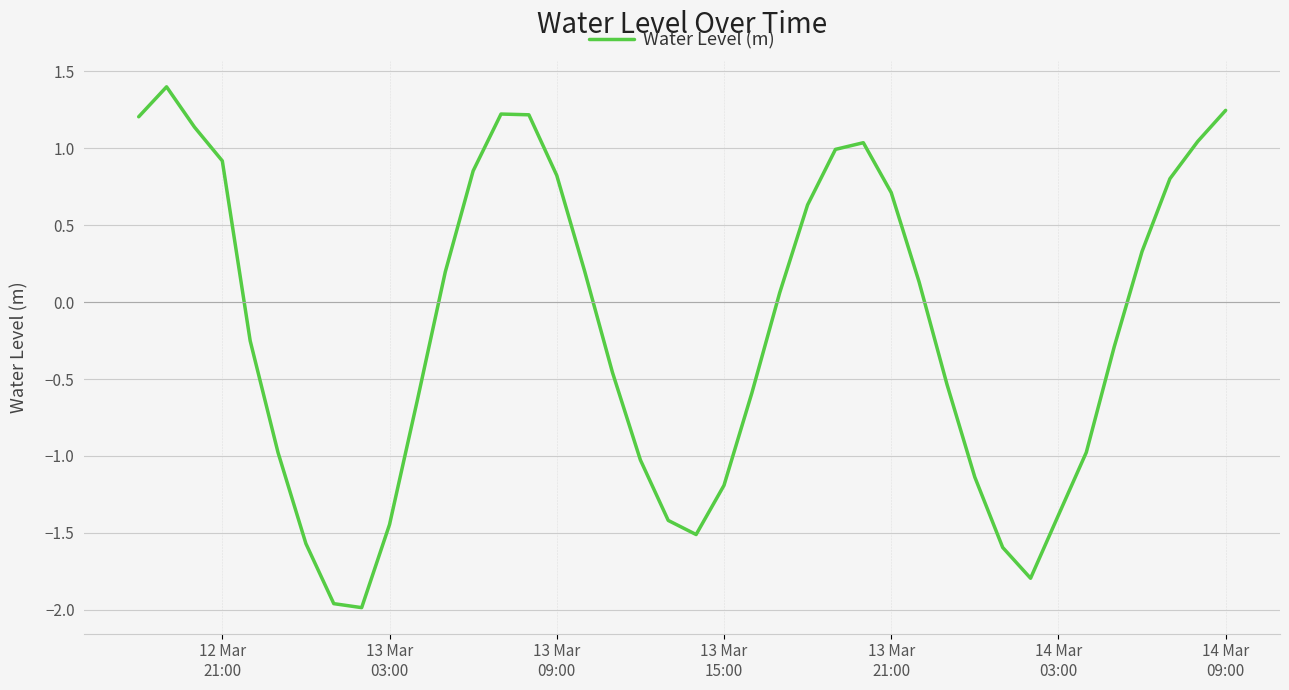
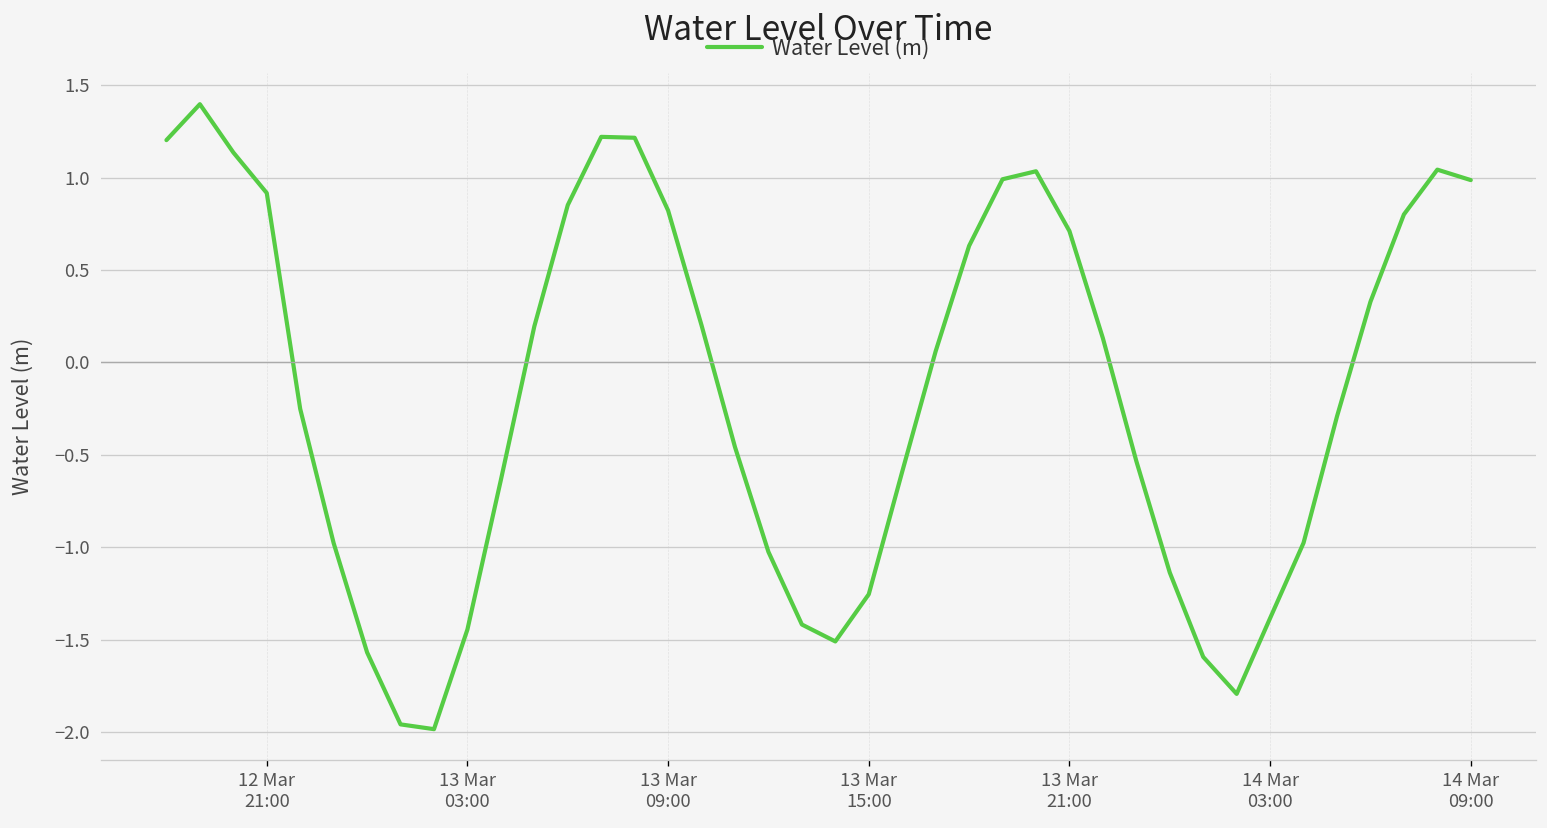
  {
    "12 Mar 21:00": 0.92,
    "13 Mar 03:00": -1.45,
    "13 Mar 09:00": 0.82,
-   "13 Mar 15:00": -1.19,
+   "13 Mar 15:00": -1.25,
    "13 Mar 21:00": 0.71,
    "14 Mar 03:00": -1.38,
-   "14 Mar 09:00": 1.24
+   "14 Mar 09:00": 0.99
  }
